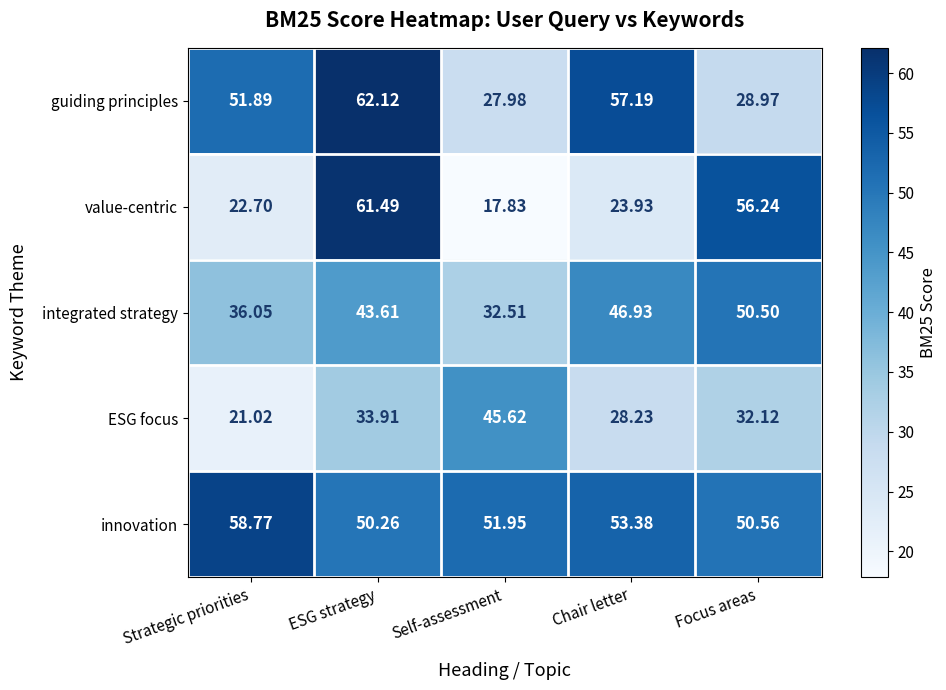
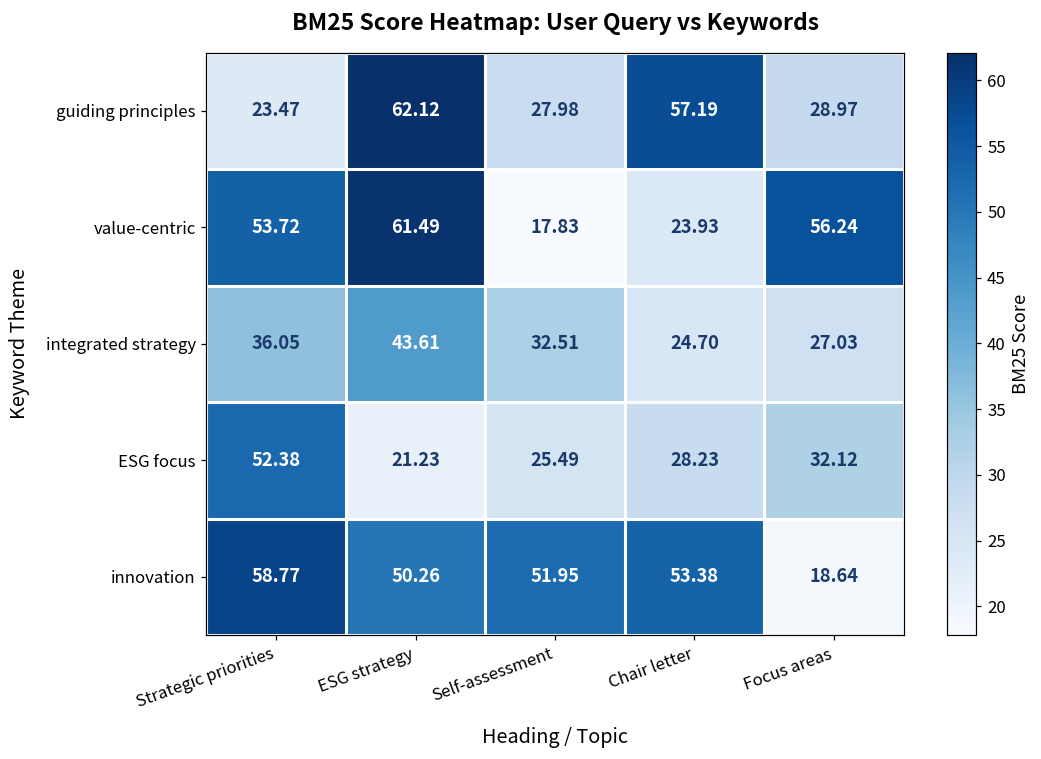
  {
    "guiding principles": {
-     "Strategic priorities": 51.89,
+     "Strategic priorities": 23.47,
      "ESG strategy": 62.12,
      "Self-assessment": 27.98,
      "Chair letter": 57.19,
      "Focus areas": 28.97
    },
    "value-centric": {
-     "Strategic priorities": 22.70,
+     "Strategic priorities": 53.72,
      "ESG strategy": 61.49,
      "Self-assessment": 17.83,
      "Chair letter": 23.93,
      "Focus areas": 56.24
    },
    "integrated strategy": {
      "Strategic priorities": 36.05,
      "ESG strategy": 43.61,
      "Self-assessment": 32.51,
-     "Chair letter": 46.93,
-     "Focus areas": 50.50
+     "Chair letter": 24.70,
+     "Focus areas": 27.03
    },
    "ESG focus": {
-     "Strategic priorities": 21.02,
-     "ESG strategy": 33.91,
-     "Self-assessment": 45.62,
+     "Strategic priorities": 52.38,
+     "ESG strategy": 21.23,
+     "Self-assessment": 25.49,
      "Chair letter": 28.23,
      "Focus areas": 32.12
    },
    "innovation": {
      "Strategic priorities": 58.77,
      "ESG strategy": 50.26,
      "Self-assessment": 51.95,
      "Chair letter": 53.38,
-     "Focus areas": 50.56
+     "Focus areas": 18.64
    }
  }
